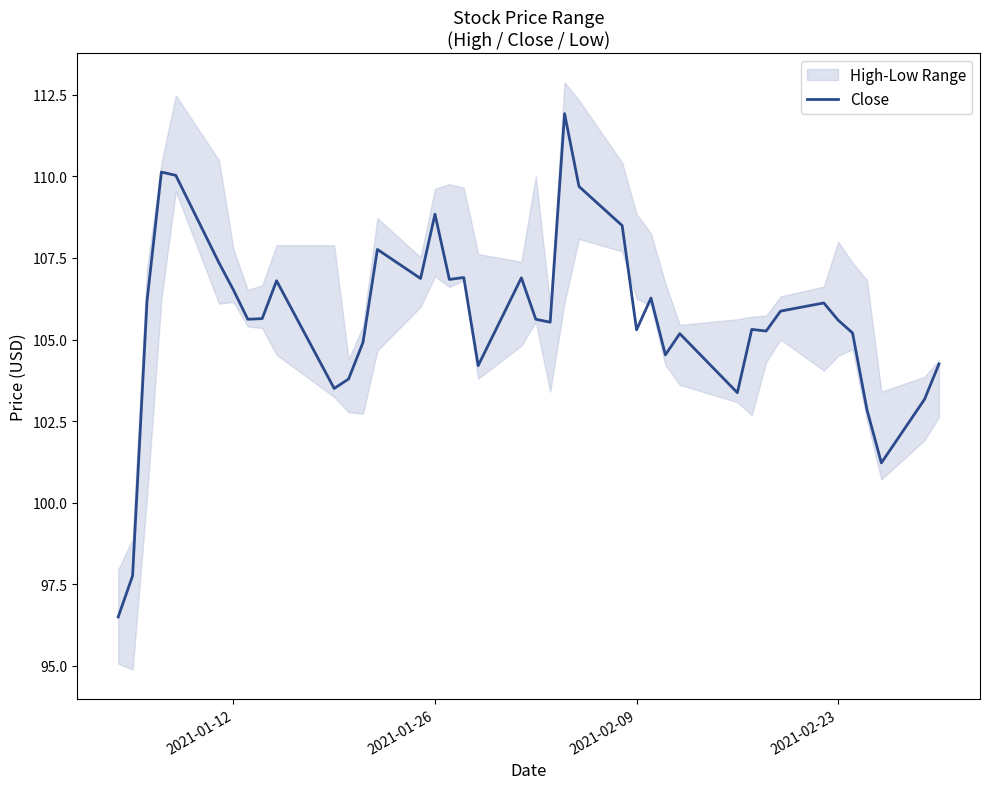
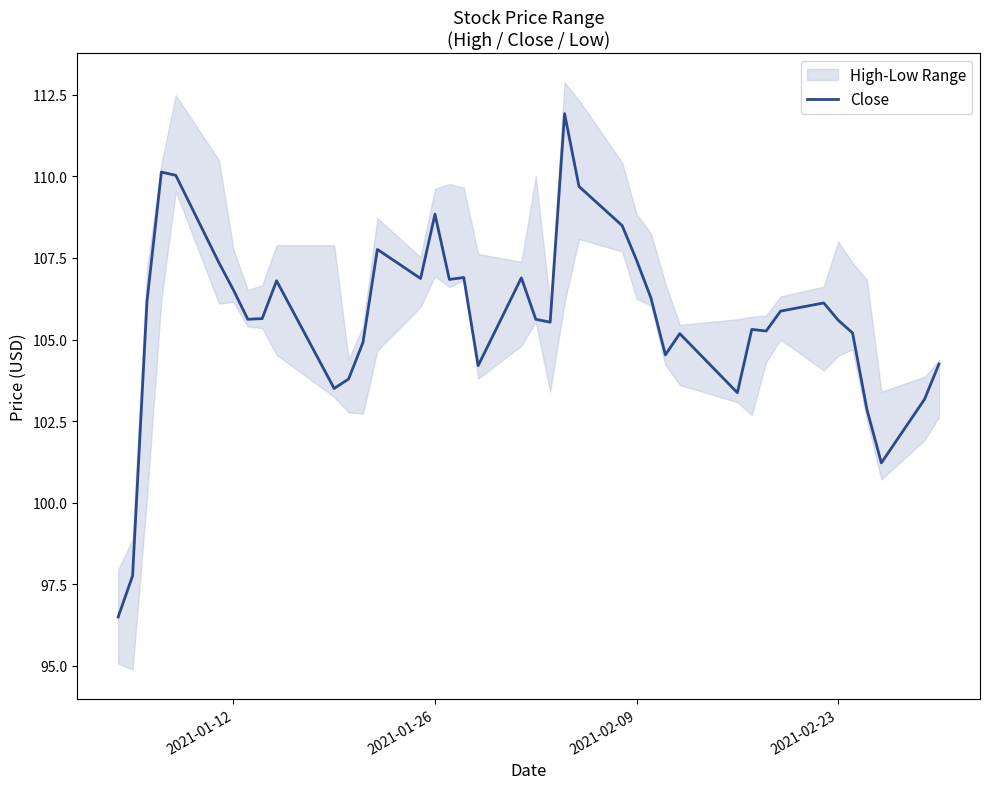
  {
    "Close": {
      "2021-01-12": 106.5,
      "2021-01-26": 108.8,
-     "2021-02-09": 105.3,
+     "2021-02-09": 107.4,
      "2021-02-23": 105.6
    }
  }
